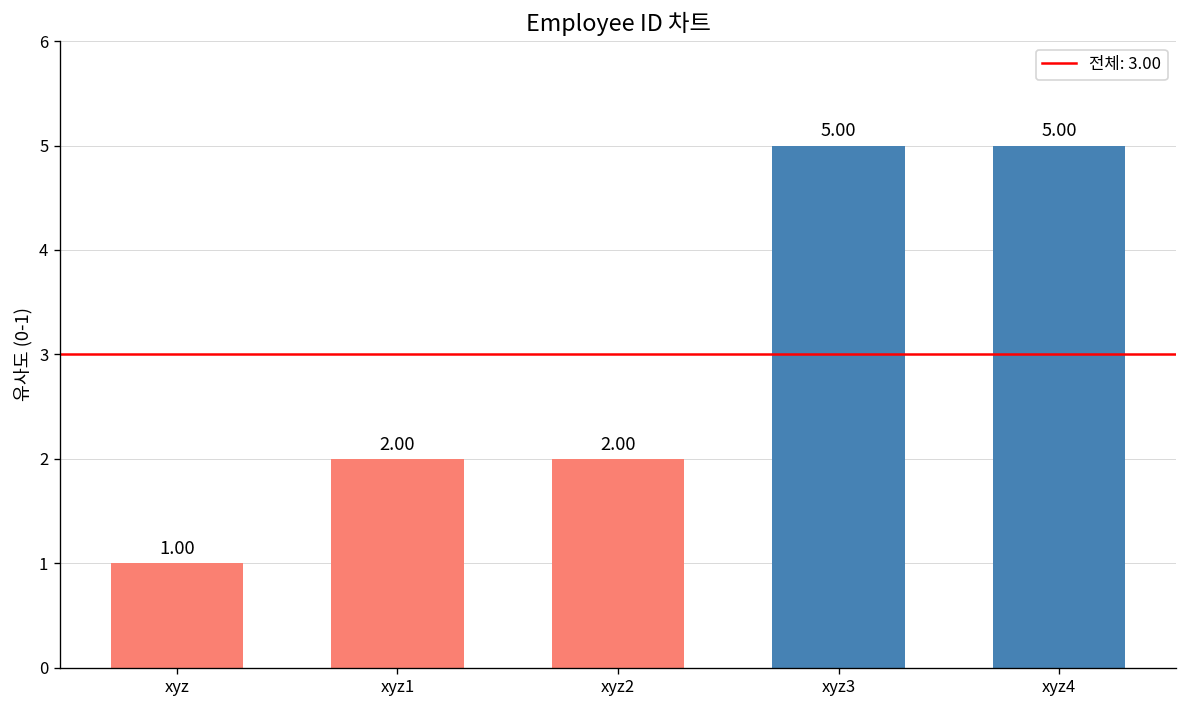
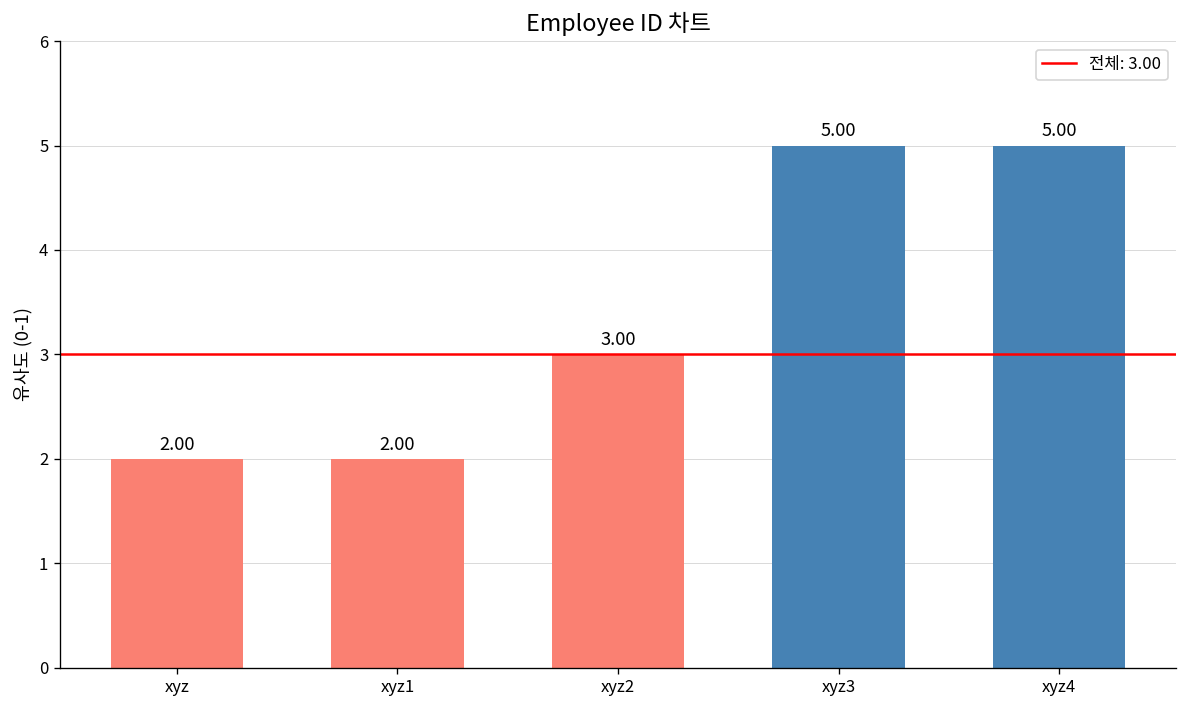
  {
-   "xyz": 1.00,
+   "xyz": 2.00,
    "xyz1": 2.00,
-   "xyz2": 2.00,
+   "xyz2": 3.00,
    "xyz3": 5.00,
    "xyz4": 5.00
  }
